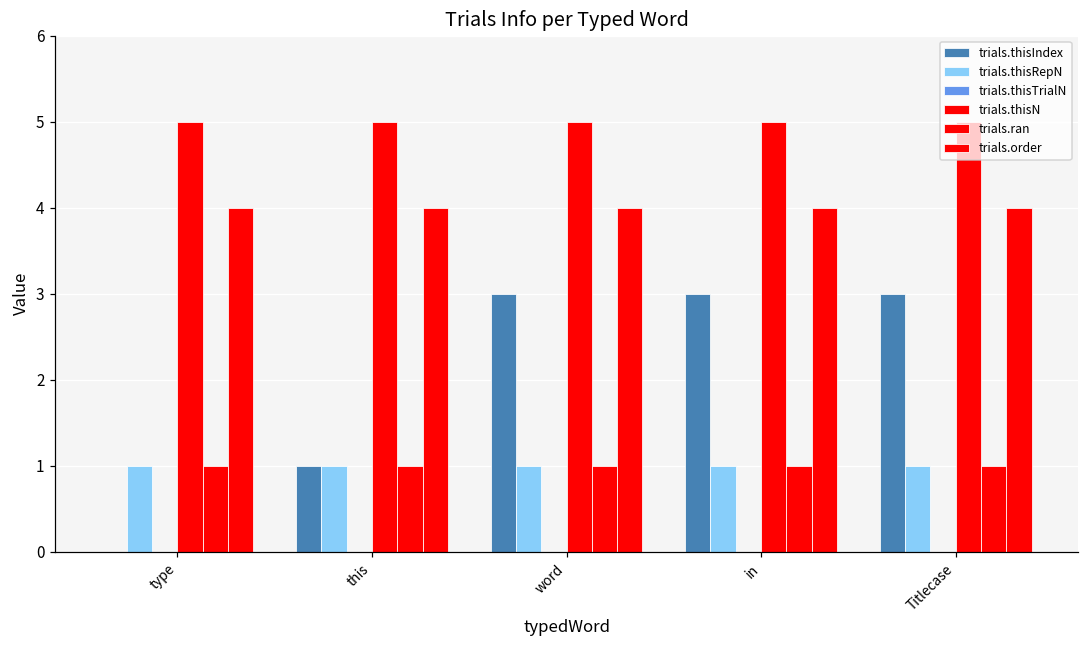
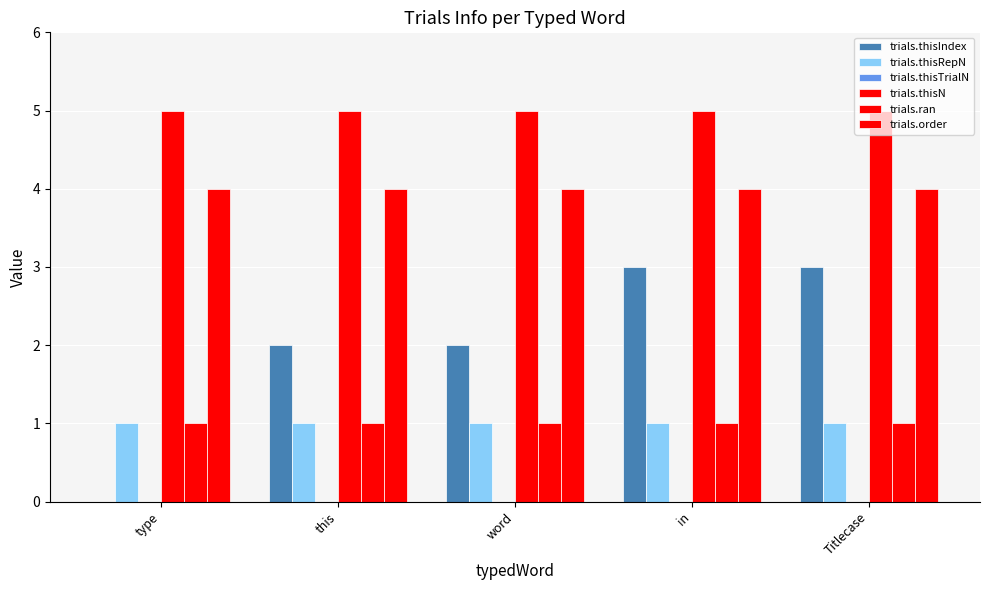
  {
    "trials.thisIndex": {
      "type": 0,
-     "this": 1,
-     "word": 3,
+     "this": 2,
+     "word": 2,
      "in": 3,
      "Titlecase": 3
    },
    "trials.thisRepN": {
      "type": 1,
      "this": 1,
      "word": 1,
      "in": 1,
      "Titlecase": 1
    },
    "trials.thisTrialN": {
      "type": 0,
      "this": 0,
      "word": 0,
      "in": 0,
      "Titlecase": 0
    }
  }
